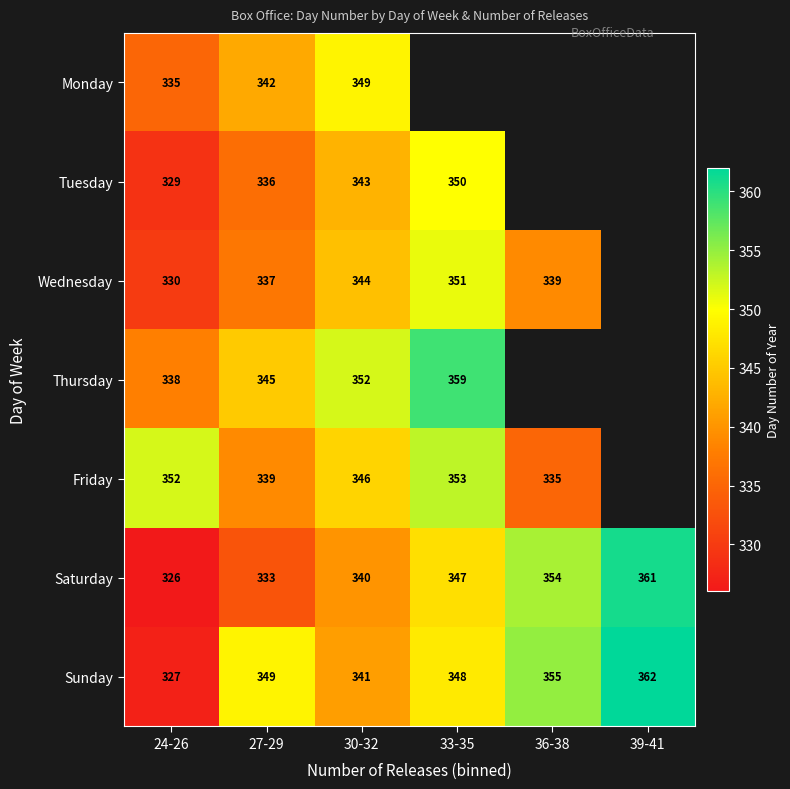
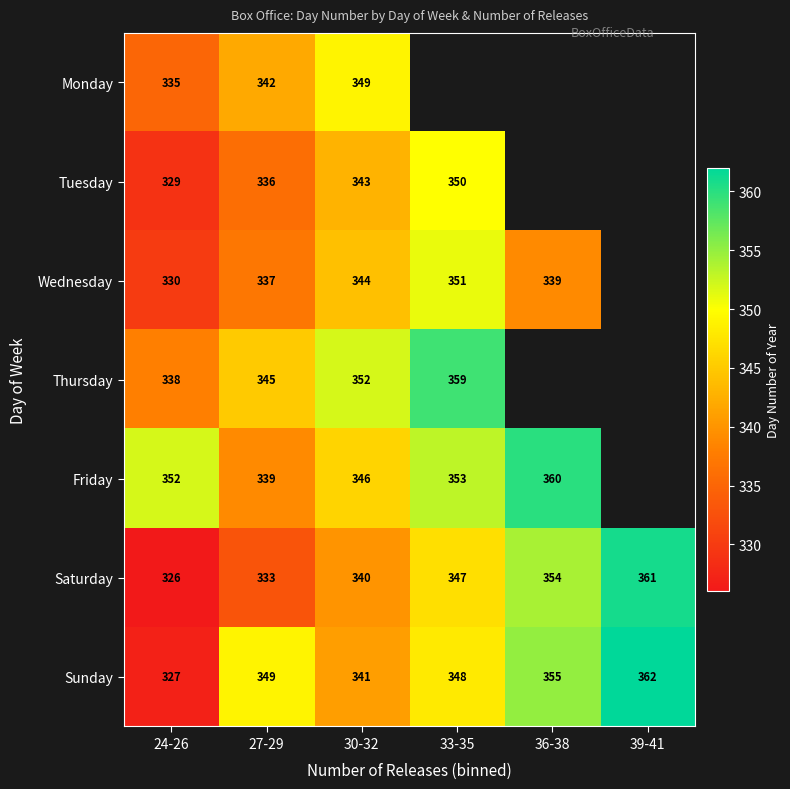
  {
    "Monday": {
      "24-26": 335,
      "27-29": 342,
      "30-32": 349
    },
    "Tuesday": {
      "24-26": 329,
      "27-29": 336,
      "30-32": 343,
      "33-35": 350
    },
    "Wednesday": {
      "24-26": 330,
      "27-29": 337,
      "30-32": 344,
      "33-35": 351,
      "36-38": 339
    },
    "Thursday": {
      "24-26": 338,
      "27-29": 345,
      "30-32": 352,
      "33-35": 359
    },
    "Friday": {
      "24-26": 352,
      "27-29": 339,
      "30-32": 346,
      "33-35": 353,
-     "36-38": 335
+     "36-38": 360
    },
    "Saturday": {
      "24-26": 326,
      "27-29": 333,
      "30-32": 340,
      "33-35": 347,
      "36-38": 354,
      "39-41": 361
    },
    "Sunday": {
      "24-26": 327,
      "27-29": 349,
      "30-32": 341,
      "33-35": 348,
      "36-38": 355,
      "39-41": 362
    }
  }
